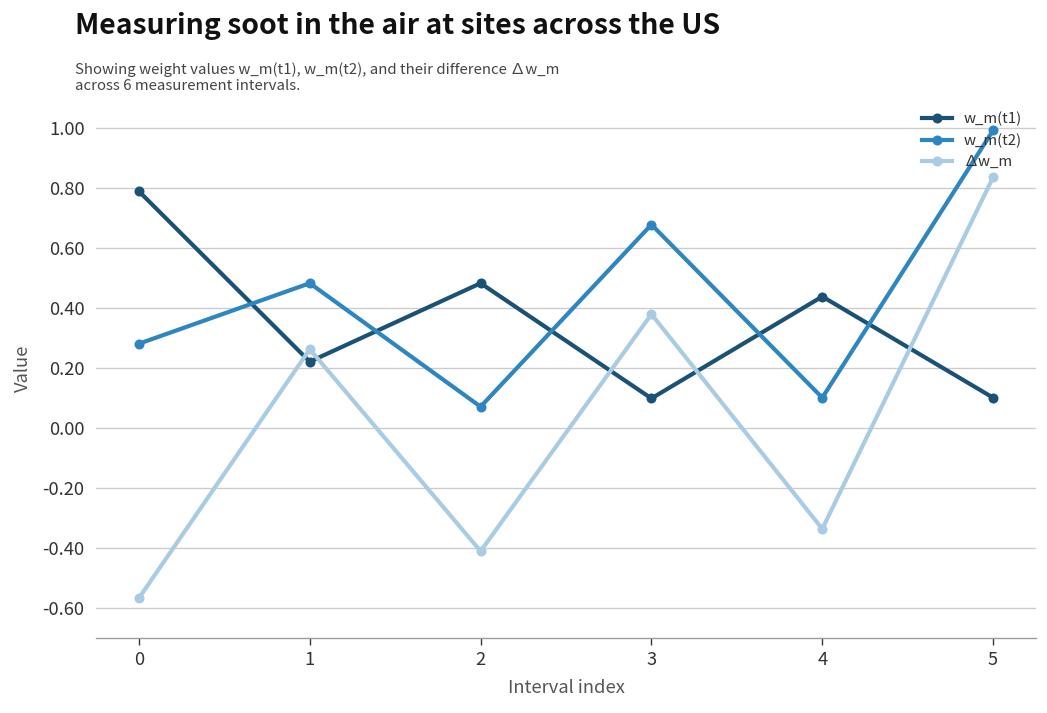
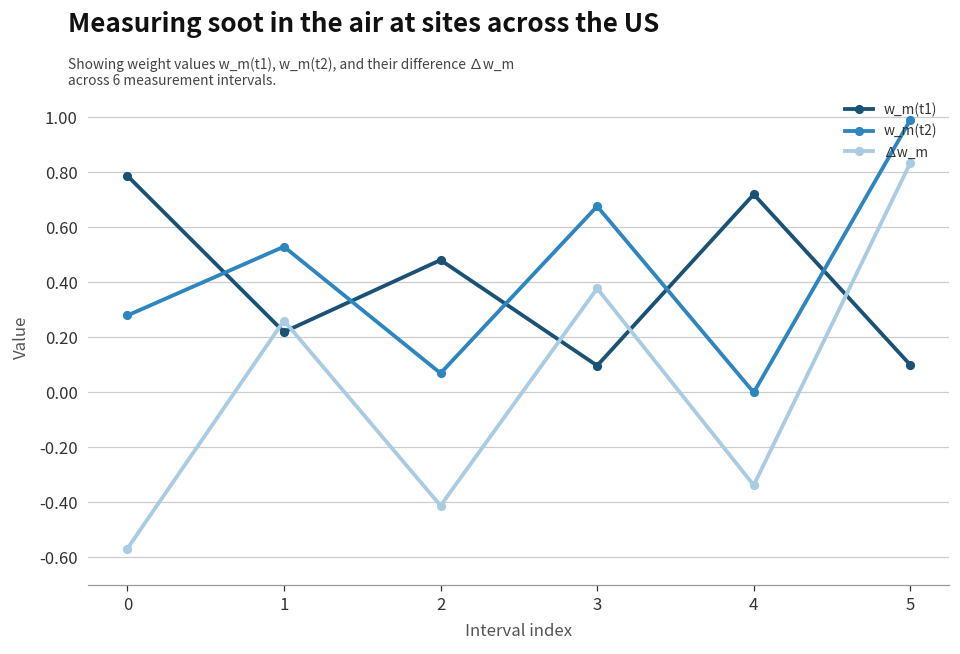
  {
    "w_m(t1)": {
      "0": 0.79,
      "1": 0.22,
      "2": 0.48,
      "3": 0.10,
-     "4": 0.44,
+     "4": 0.72,
      "5": 0.10
    },
    "w_m(t2)": {
      "0": 0.28,
-     "1": 0.48,
+     "1": 0.53,
      "2": 0.07,
      "3": 0.68,
-     "4": 0.1,
+     "4": 0.0,
      "5": 0.99
    },
    "∆w_m": {
      "0": -0.57,
      "1": 0.26,
      "2": -0.41,
      "3": 0.38,
      "4": -0.34,
      "5": 0.83
    }
  }
